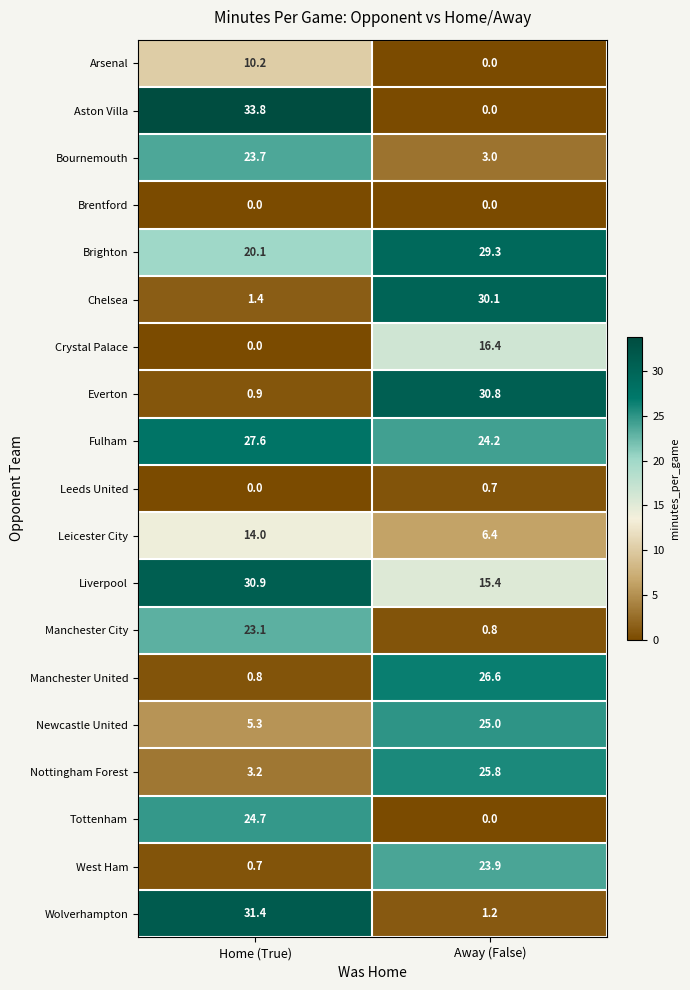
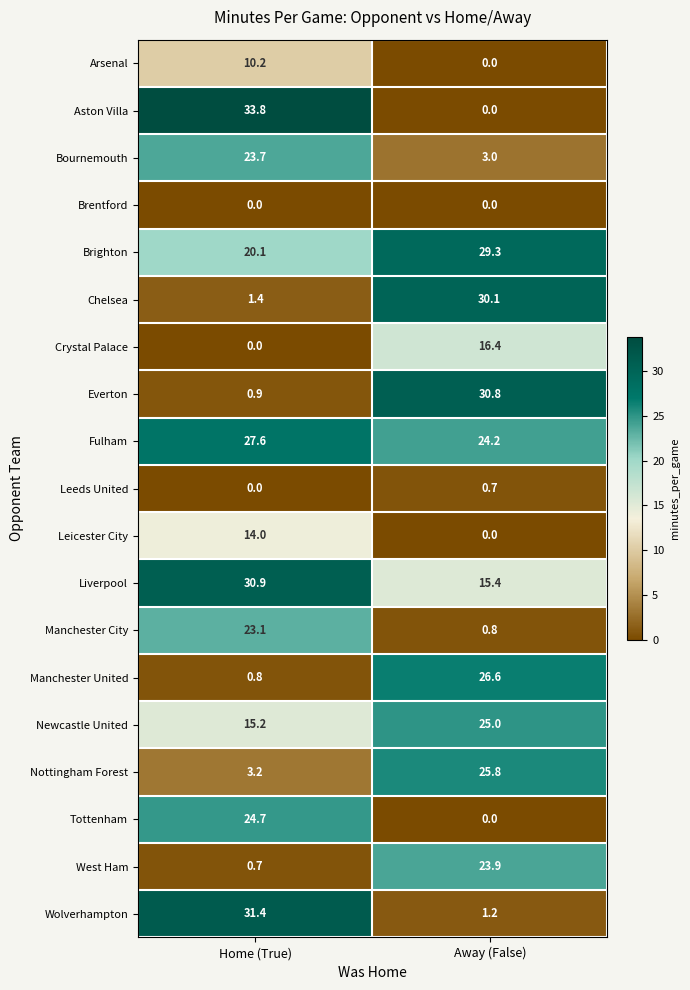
  {
    "Arsenal": {
      "Home (True)": 10.2,
      "Away (False)": 0.0
    },
    "Aston Villa": {
      "Home (True)": 33.8,
      "Away (False)": 0.0
    },
    "Bournemouth": {
      "Home (True)": 23.7,
      "Away (False)": 3.0
    },
    "Brentford": {
      "Home (True)": 0.0,
      "Away (False)": 0.0
    },
    "Brighton": {
      "Home (True)": 20.1,
      "Away (False)": 29.3
    },
    "Chelsea": {
      "Home (True)": 1.4,
      "Away (False)": 30.1
    },
    "Crystal Palace": {
      "Home (True)": 0.0,
      "Away (False)": 16.4
    },
    "Everton": {
      "Home (True)": 0.9,
      "Away (False)": 30.8
    },
    "Fulham": {
      "Home (True)": 27.6,
      "Away (False)": 24.2
    },
    "Leeds United": {
      "Home (True)": 0.0,
      "Away (False)": 0.7
    },
    "Leicester City": {
      "Home (True)": 14.0,
-     "Away (False)": 6.4
+     "Away (False)": 0.0
    },
    "Liverpool": {
      "Home (True)": 30.9,
      "Away (False)": 15.4
    },
    "Manchester City": {
      "Home (True)": 23.1,
      "Away (False)": 0.8
    },
    "Manchester United": {
      "Home (True)": 0.8,
      "Away (False)": 26.6
    },
    "Newcastle United": {
-     "Home (True)": 5.3,
+     "Home (True)": 15.2,
      "Away (False)": 25.0
    },
    "Nottingham Forest": {
      "Home (True)": 3.2,
      "Away (False)": 25.8
    },
    "Tottenham": {
      "Home (True)": 24.7,
      "Away (False)": 0.0
    },
    "West Ham": {
      "Home (True)": 0.7,
      "Away (False)": 23.9
    },
    "Wolverhampton": {
      "Home (True)": 31.4,
      "Away (False)": 1.2
    }
  }
